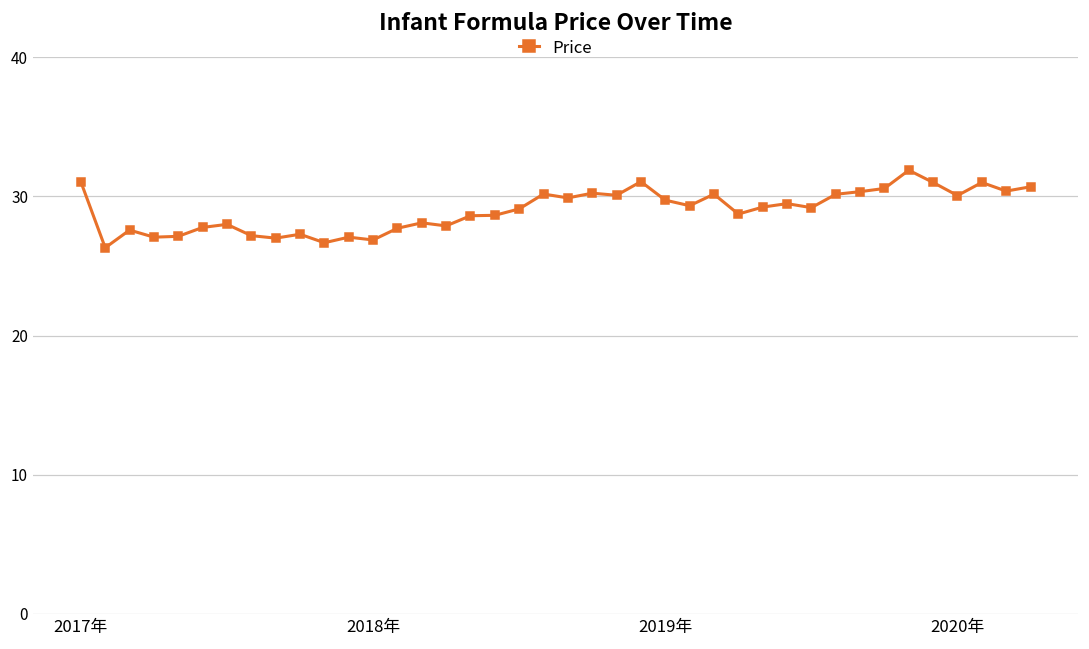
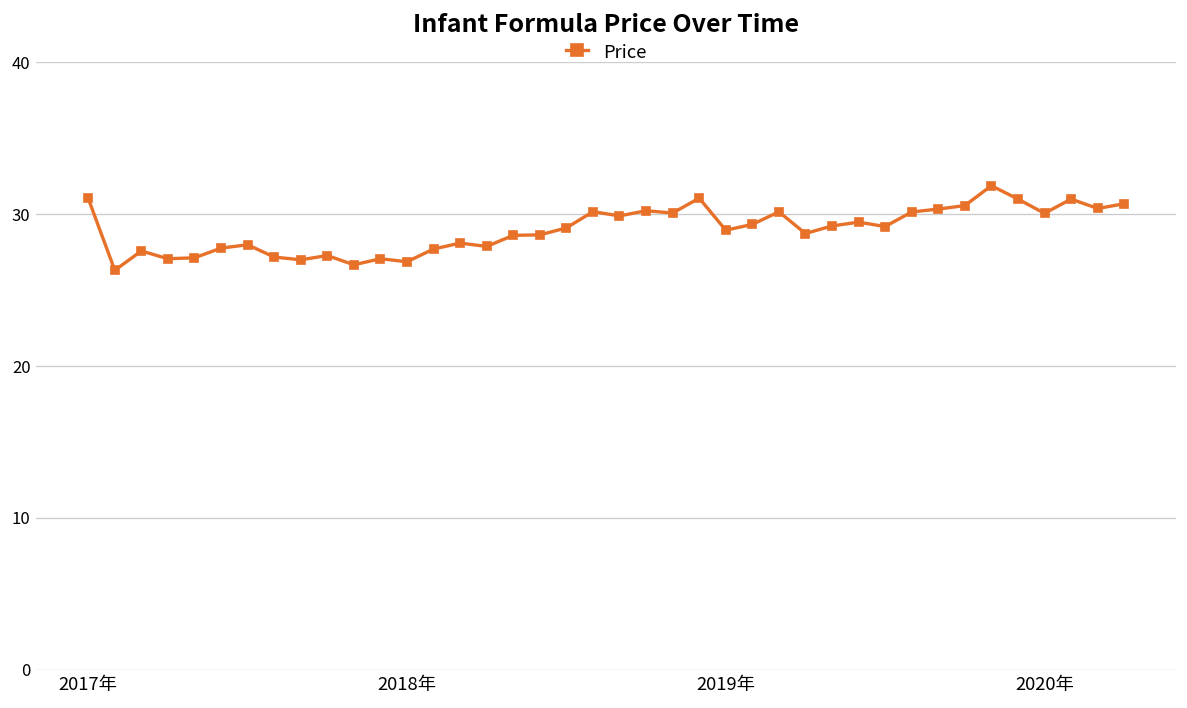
  {
    "2017年": 31.0,
    "2018年": 26.9,
-   "2019年": 29.7,
+   "2019年": 29.0,
    "2020年": 30.1
  }
